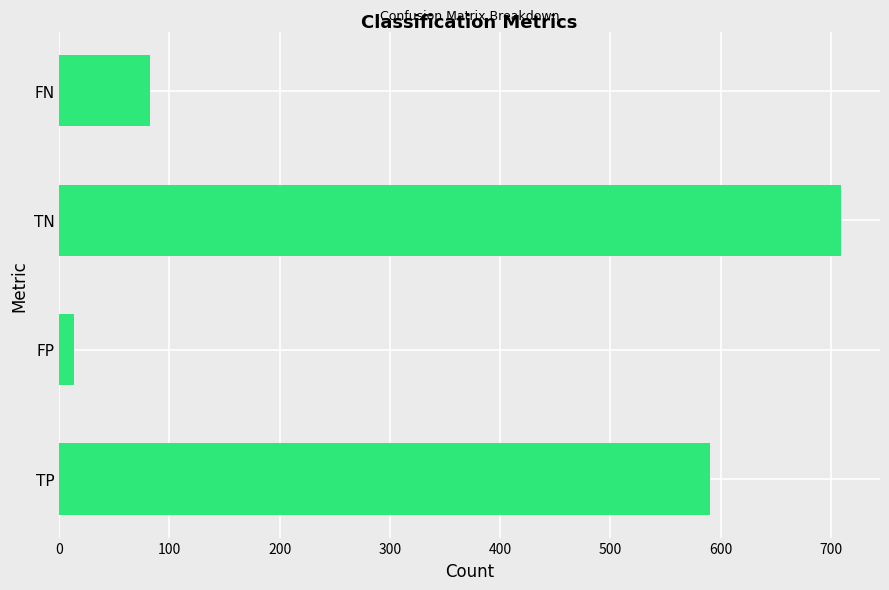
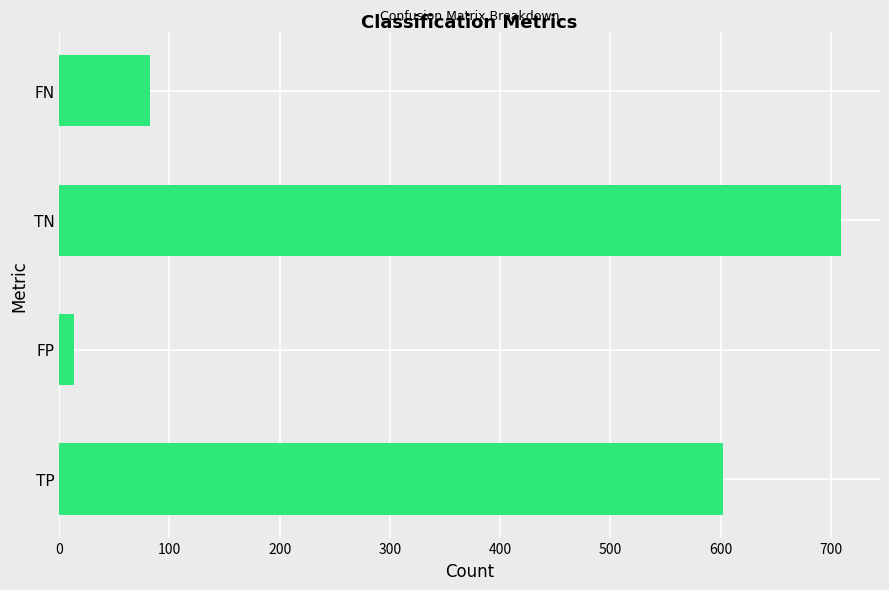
  {
    "FN": 82,
    "TN": 709,
    "FP": 13,
-   "TP": 590
+   "TP": 602
  }
